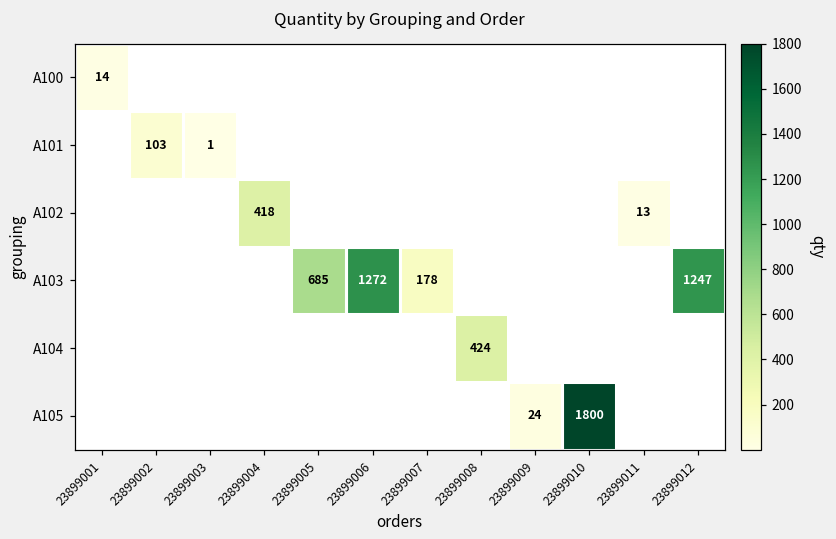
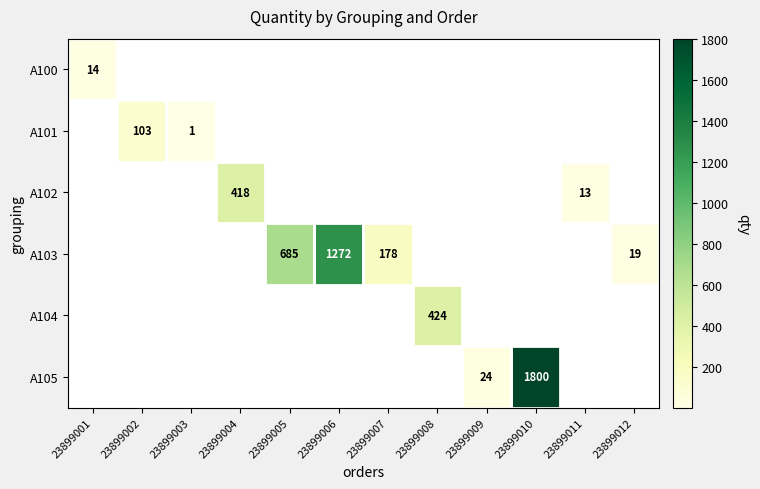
  {
    "A100": {
      "23899001": 14
    },
    "A101": {
      "23899002": 103,
      "23899003": 1
    },
    "A102": {
      "23899004": 418,
      "23899011": 13
    },
    "A103": {
      "23899005": 685,
      "23899006": 1272,
      "23899007": 178,
-     "23899012": 1247
+     "23899012": 19
    },
    "A104": {
      "23899008": 424
    },
    "A105": {
      "23899009": 24,
      "23899010": 1800
    }
  }
